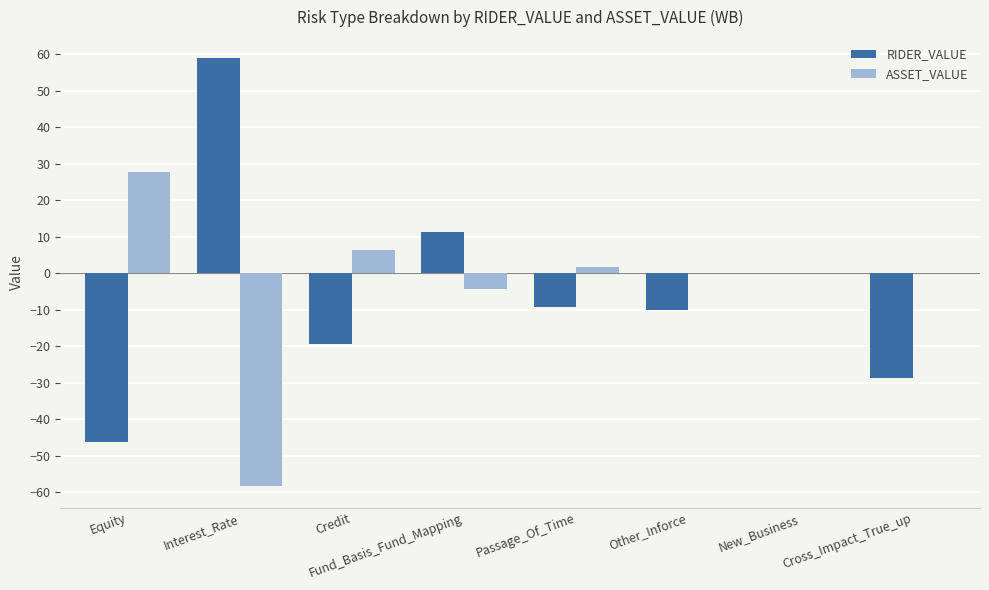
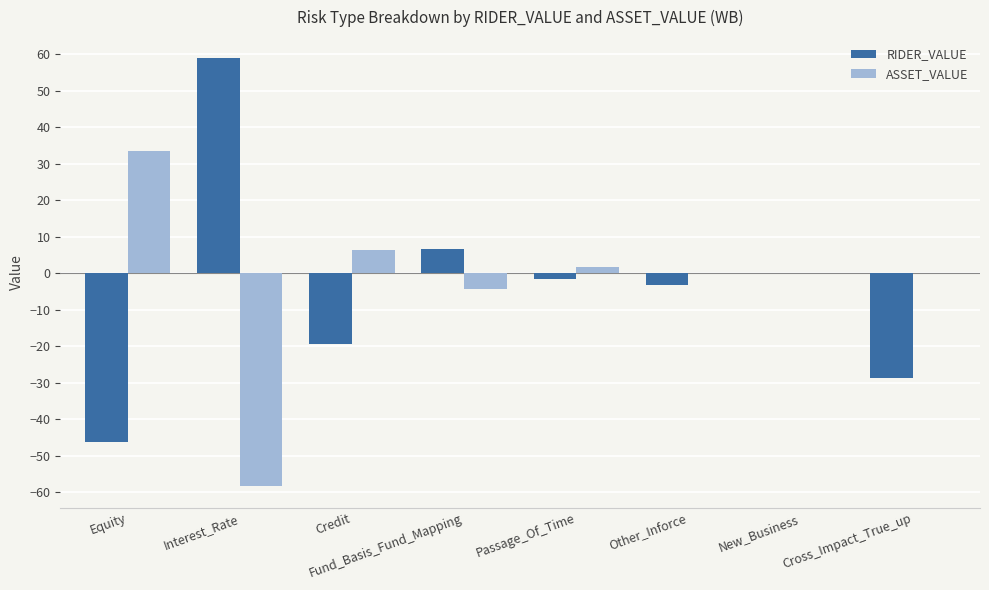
  {
    "RIDER_VALUE": {
      "Equity": -46,
      "Interest_Rate": 59,
      "Credit": -20,
-     "Fund_Basis_Fund_Mapping": 11,
-     "Passage_Of_Time": -9,
-     "Other_Inforce": -10,
+     "Fund_Basis_Fund_Mapping": 7,
+     "Passage_Of_Time": -2,
+     "Other_Inforce": -3,
      "Cross_Impact_True_up": -29
    },
    "ASSET_VALUE": {
-     "Equity": 28,
+     "Equity": 33,
      "Interest_Rate": -58,
      "Credit": 6,
      "Fund_Basis_Fund_Mapping": -4,
      "Passage_Of_Time": 2,
      "Other_Inforce": 0,
      "New_Business": 0,
      "Cross_Impact_True_up": 0
    }
  }
